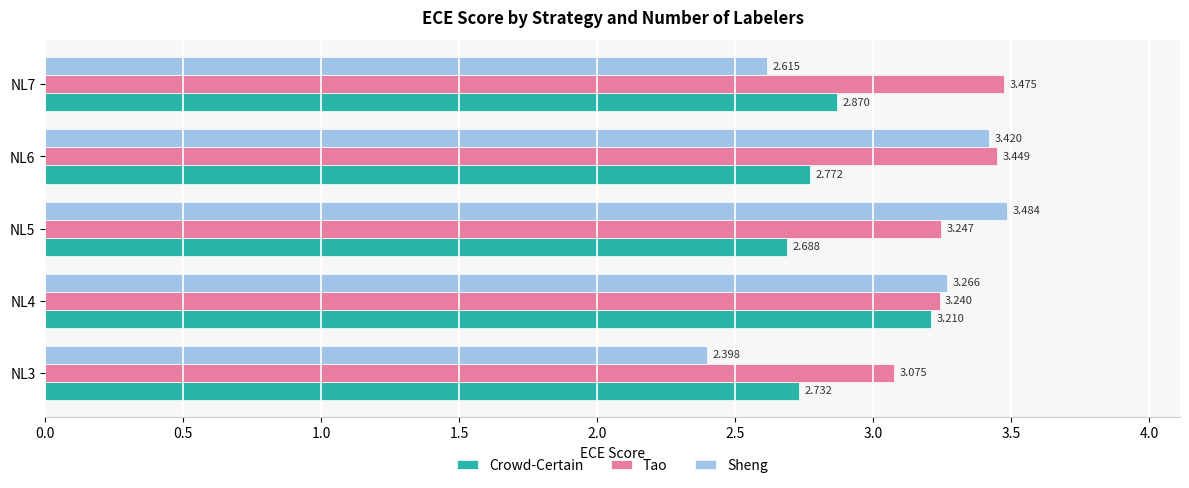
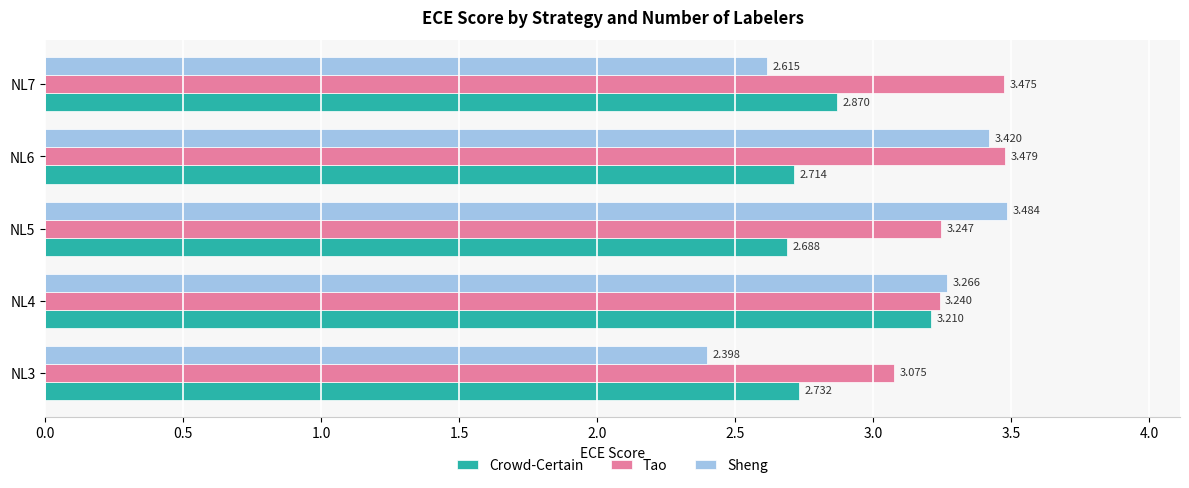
  {
    "Crowd-Certain": {
      "NL7": 2.870,
-     "NL6": 2.772,
+     "NL6": 2.714,
      "NL5": 2.688,
      "NL4": 3.210,
      "NL3": 2.732
    },
    "Tao": {
      "NL7": 3.475,
-     "NL6": 3.449,
+     "NL6": 3.479,
      "NL5": 3.247,
      "NL4": 3.240,
      "NL3": 3.075
    },
    "Sheng": {
      "NL7": 2.615,
      "NL6": 3.420,
      "NL5": 3.484,
      "NL4": 3.266,
      "NL3": 2.398
    }
  }
